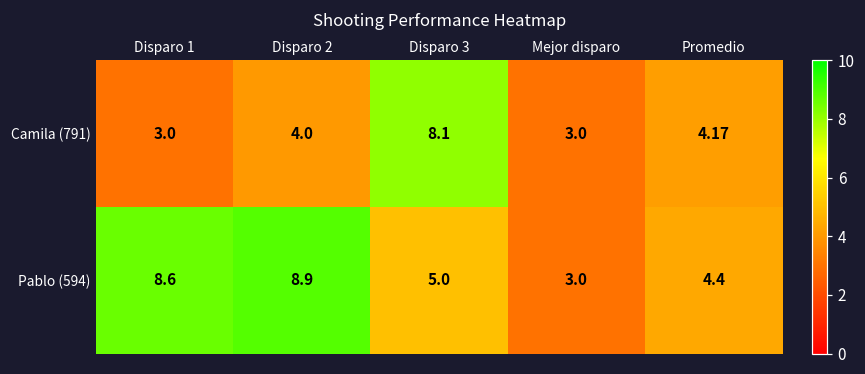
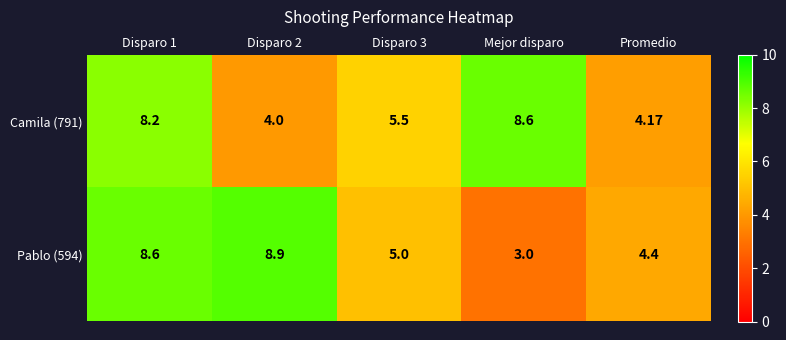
  {
    "Camila (791)": {
-     "Disparo 1": 3.0,
+     "Disparo 1": 8.2,
      "Disparo 2": 4.0,
-     "Disparo 3": 8.1,
-     "Mejor disparo": 3.0,
+     "Disparo 3": 5.5,
+     "Mejor disparo": 8.6,
      "Promedio": 4.17
    },
    "Pablo (594)": {
      "Disparo 1": 8.6,
      "Disparo 2": 8.9,
      "Disparo 3": 5.0,
      "Mejor disparo": 3.0,
      "Promedio": 4.4
    }
  }
